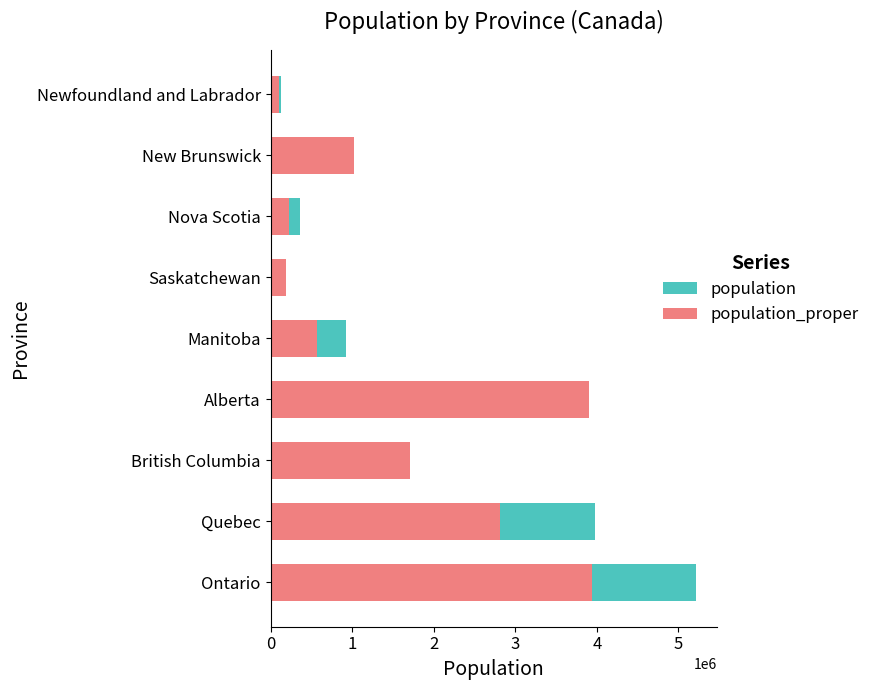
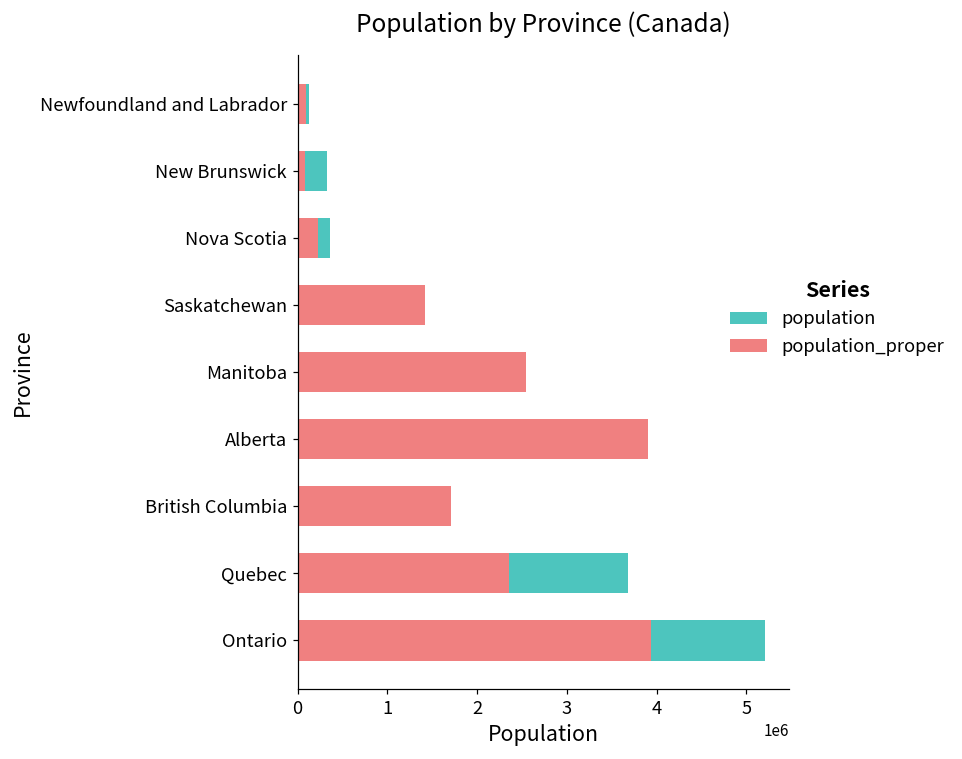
  {
    "population": {
      "Newfoundland and Labrador": 100000,
      "Nova Scotia": 400000,
-     "Quebec": 4000000,
+     "Quebec": 3700000,
      "Ontario": 5200000
    },
    "population_proper": {
-     "New Brunswick": 1000000,
-     "Saskatchewan": 200000,
-     "Manitoba": 600000,
+     "New Brunswick": 100000,
+     "Saskatchewan": 1400000,
+     "Manitoba": 2500000,
      "Alberta": 3900000,
      "British Columbia": 1700000,
-     "Quebec": 2800000
+     "Quebec": 2400000
    }
  }
